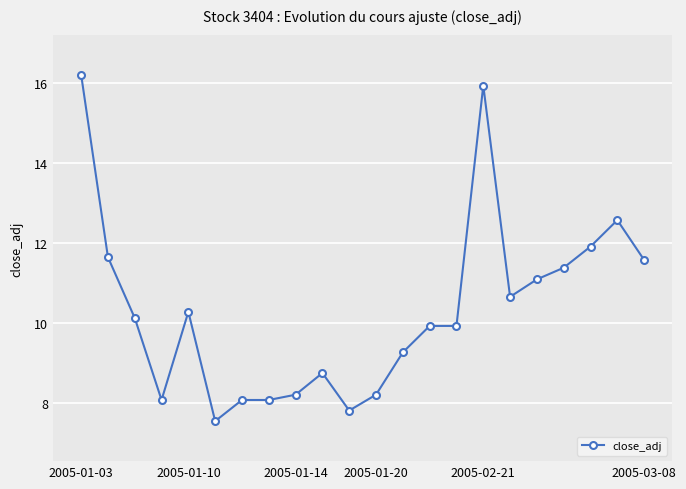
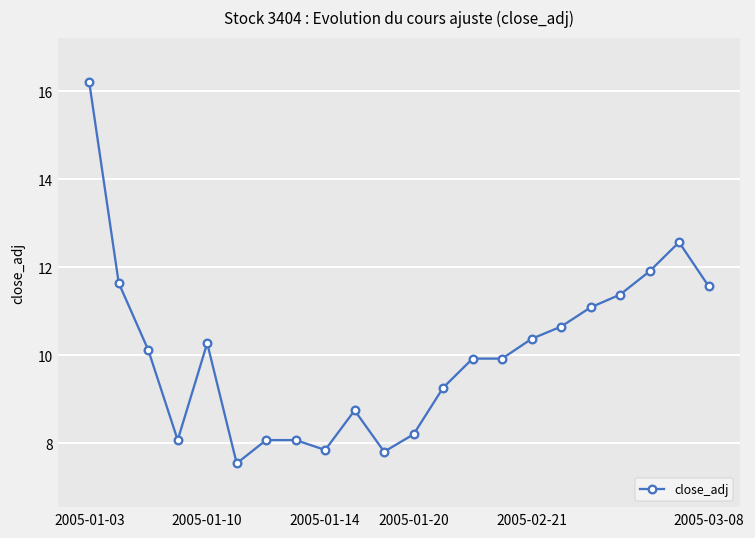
  {
    "2005-01-03": 16.2,
    "2005-01-10": 10.3,
-   "2005-01-14": 8.2,
+   "2005-01-14": 7.8,
    "2005-01-20": 8.2,
-   "2005-02-21": 15.9,
+   "2005-02-21": 10.4,
    "2005-03-08": 11.6
  }
